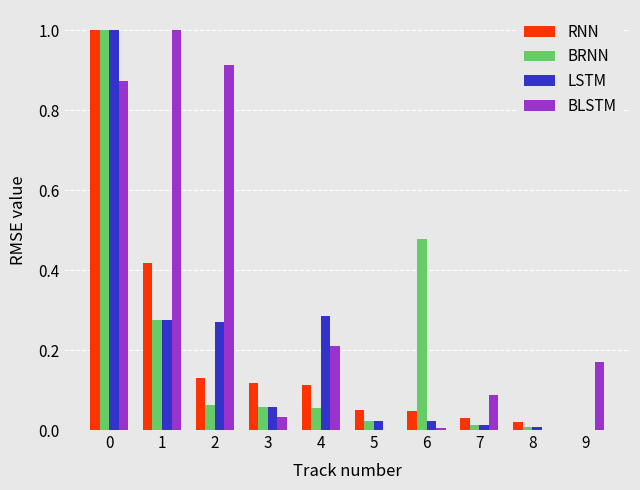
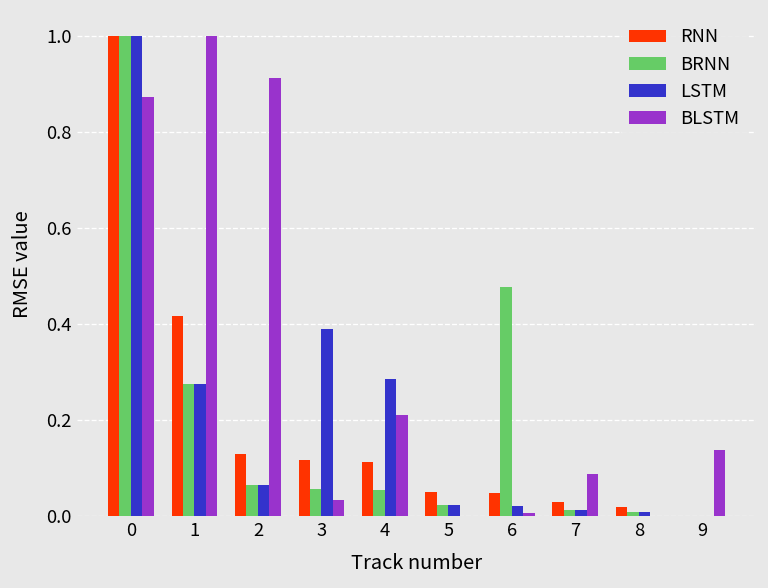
  {
    "RNN": {
      "0": 1.00,
      "1": 0.42,
      "2": 0.13,
      "3": 0.12,
      "4": 0.11,
      "5": 0.05,
      "6": 0.05,
      "7": 0.03,
      "8": 0.02,
      "9": 0.00
    },
    "BRNN": {
      "0": 1.00,
      "1": 0.28,
      "2": 0.06,
      "3": 0.06,
      "4": 0.05,
      "5": 0.02,
      "6": 0.48,
      "7": 0.01,
      "8": 0.01,
      "9": 0.00
    },
    "LSTM": {
      "0": 1.00,
      "1": 0.28,
-     "2": 0.27,
-     "3": 0.06,
+     "2": 0.06,
+     "3": 0.39,
      "4": 0.29,
      "5": 0.02,
      "6": 0.02,
      "7": 0.01,
      "8": 0.01,
      "9": 0.00
    },
    "BLSTM": {
      "0": 0.87,
      "1": 1.00,
      "2": 0.91,
      "3": 0.03,
      "4": 0.21,
      "5": 0.00,
      "7": 0.09,
-     "9": 0.17
+     "9": 0.14
    }
  }
